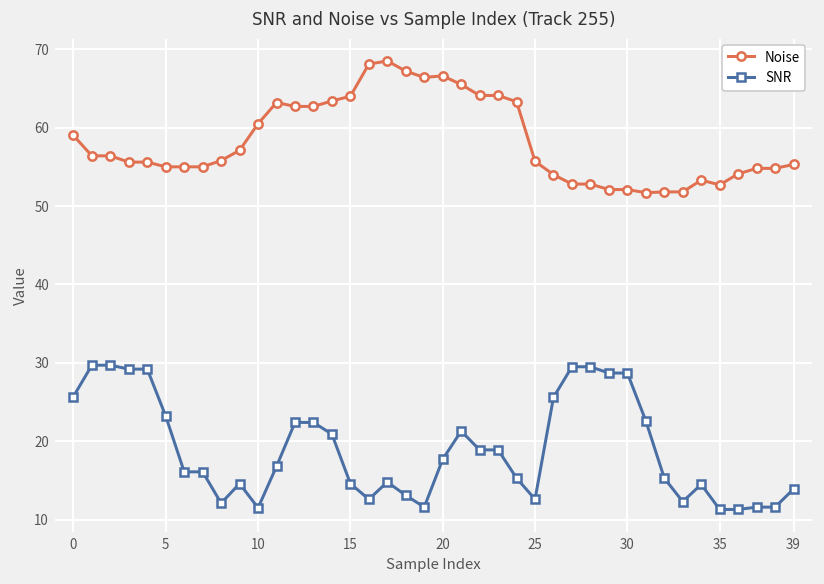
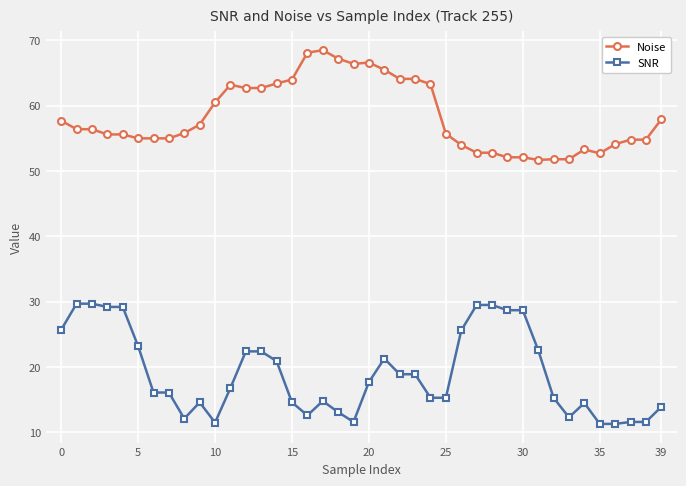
  {
    "Noise": {
-     "0": 59,
+     "0": 58,
      "5": 55,
      "10": 61,
      "15": 64,
      "20": 67,
      "25": 56,
      "30": 52,
      "35": 53,
-     "39": 55
+     "39": 58
    },
    "SNR": {
      "0": 26,
      "5": 23,
      "10": 12,
      "15": 15,
      "20": 18,
-     "25": 13,
+     "25": 15,
      "30": 29,
      "35": 11,
      "39": 14
    }
  }
